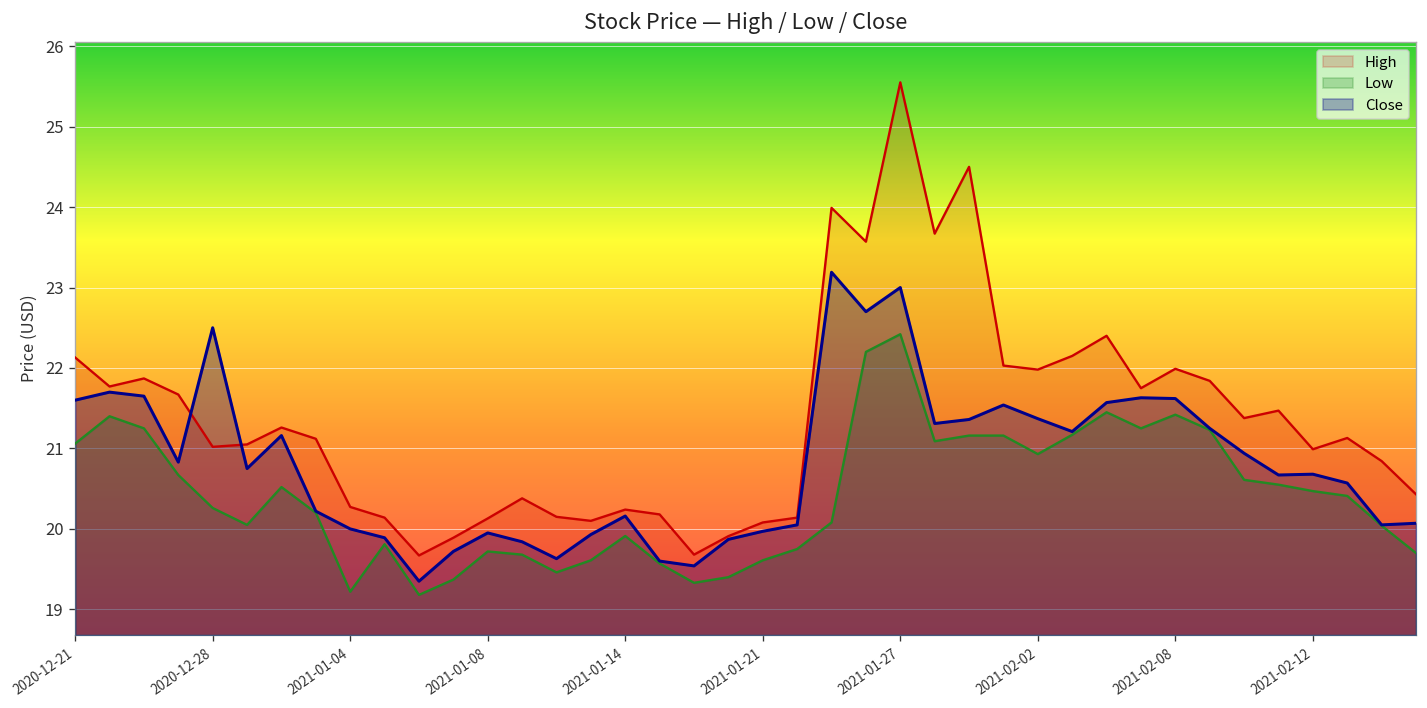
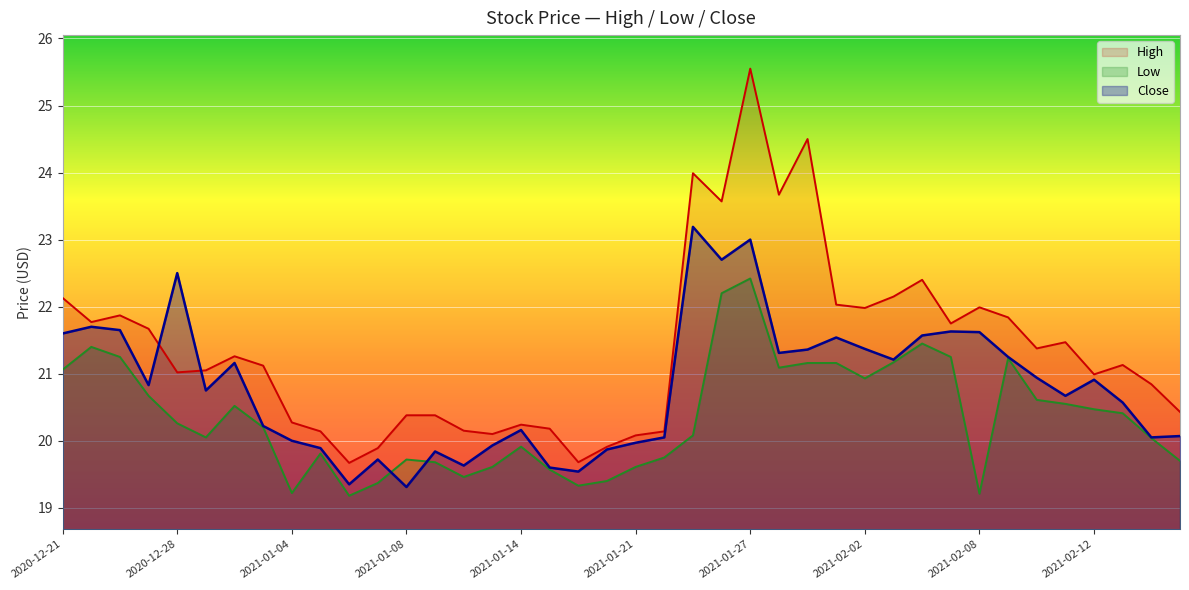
  {
    "High": {
      "2020-12-21": 22.1,
      "2020-12-28": 21.0,
      "2021-01-04": 20.3,
-     "2021-01-08": 20.1,
+     "2021-01-08": 20.4,
      "2021-01-14": 20.2,
      "2021-01-21": 20.1,
      "2021-01-27": 25.6,
      "2021-02-02": 22.0,
      "2021-02-08": 22.0,
      "2021-02-12": 21.0
    },
    "Low": {
      "2020-12-21": 21.1,
      "2020-12-28": 20.3,
      "2021-01-04": 19.2,
      "2021-01-08": 19.7,
      "2021-01-14": 19.9,
      "2021-01-21": 19.6,
      "2021-01-27": 22.4,
      "2021-02-02": 20.9,
-     "2021-02-08": 21.4,
+     "2021-02-08": 19.2,
      "2021-02-12": 20.5
    },
    "Close": {
      "2020-12-21": 21.6,
      "2020-12-28": 22.5,
      "2021-01-04": 20.0,
-     "2021-01-08": 20.0,
+     "2021-01-08": 19.3,
      "2021-01-14": 20.2,
      "2021-01-21": 20.0,
      "2021-01-27": 23.0,
      "2021-02-02": 21.4,
      "2021-02-08": 21.6,
-     "2021-02-12": 20.7
+     "2021-02-12": 20.9
    }
  }
